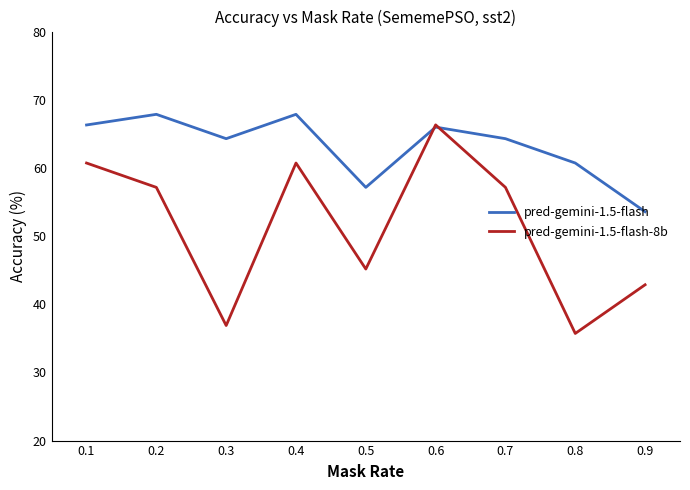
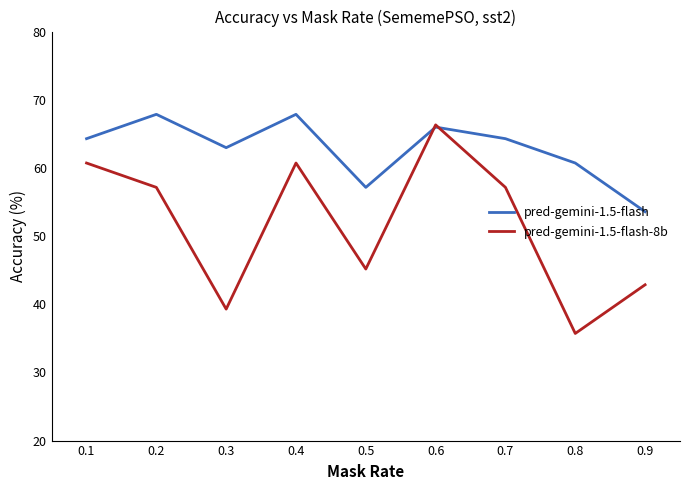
  {
    "pred-gemini-1.5-flash": {
-     "0.1": 66,
+     "0.1": 64,
      "0.2": 68,
-     "0.3": 64,
+     "0.3": 63,
      "0.4": 68,
      "0.5": 57,
      "0.7": 64,
      "0.8": 61,
      "0.9": 54
    },
    "pred-gemini-1.5-flash-8b": {
      "0.1": 61,
      "0.2": 57,
-     "0.3": 37,
+     "0.3": 39,
      "0.4": 61,
      "0.5": 45,
      "0.7": 57,
      "0.8": 36,
      "0.9": 43
    }
  }
